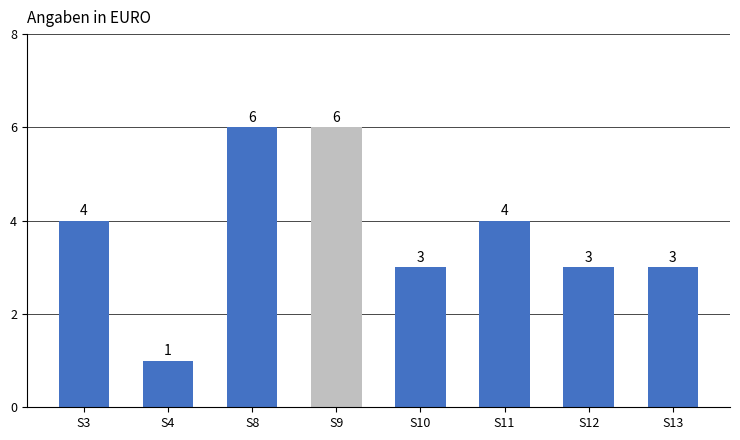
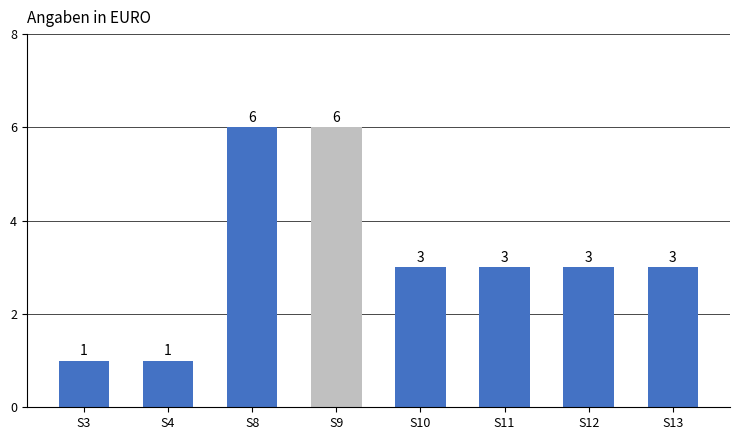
  {
-   "S3": 4,
+   "S3": 1,
    "S4": 1,
    "S8": 6,
    "S9": 6,
    "S10": 3,
-   "S11": 4,
+   "S11": 3,
    "S12": 3,
    "S13": 3
  }
